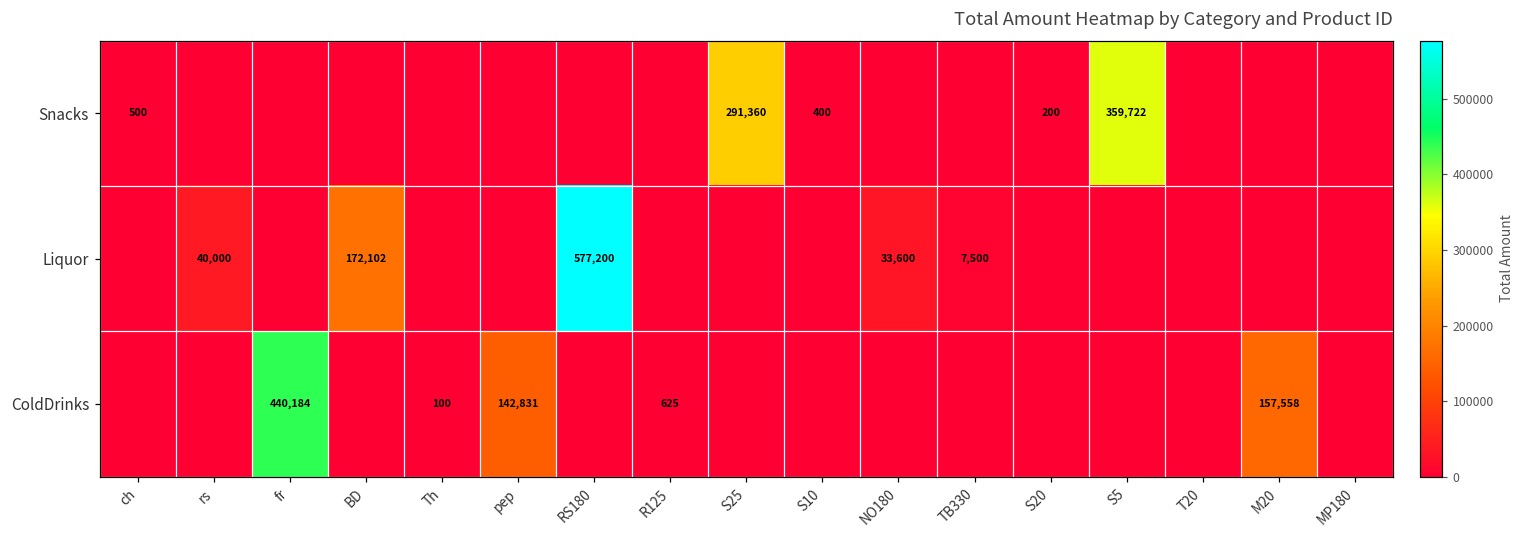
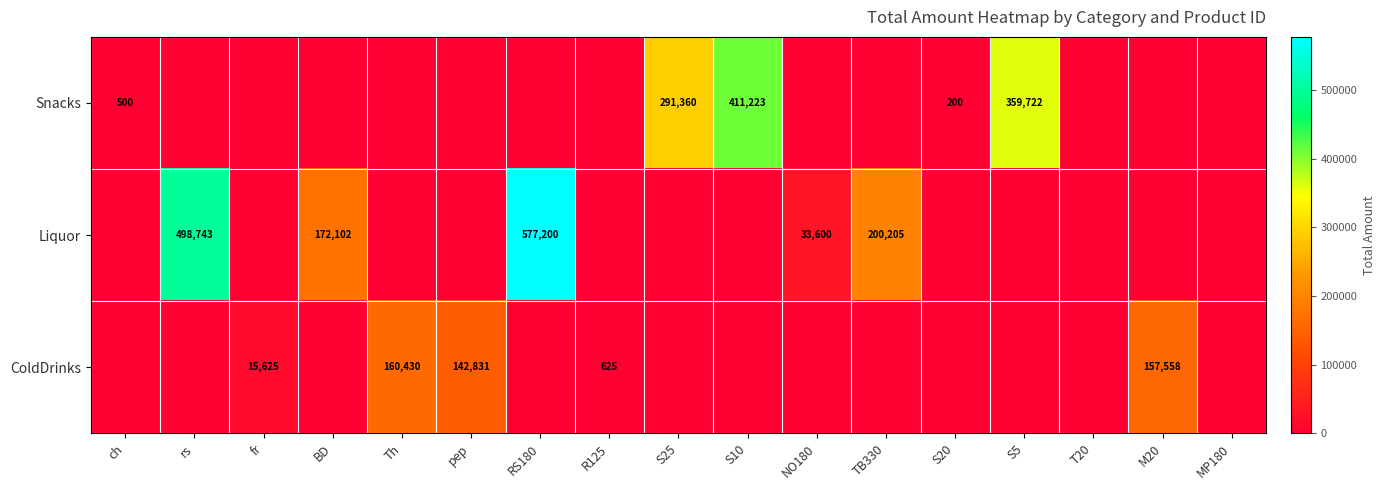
  {
    "Snacks": {
      "ch": "500",
      "S25": "291,360",
-     "S10": "400",
+     "S10": "411,223",
      "S20": "200",
      "S5": "359,722"
    },
    "Liquor": {
-     "rs": "40,000",
+     "rs": "498,743",
      "BD": "172,102",
      "RS180": "577,200",
      "NO180": "33,600",
-     "TB330": "7,500"
+     "TB330": "200,205"
    },
    "ColdDrinks": {
-     "fr": "440,184",
-     "Th": "100",
+     "fr": "15,625",
+     "Th": "160,430",
      "pep": "142,831",
      "R125": "625",
      "M20": "157,558"
    }
  }
